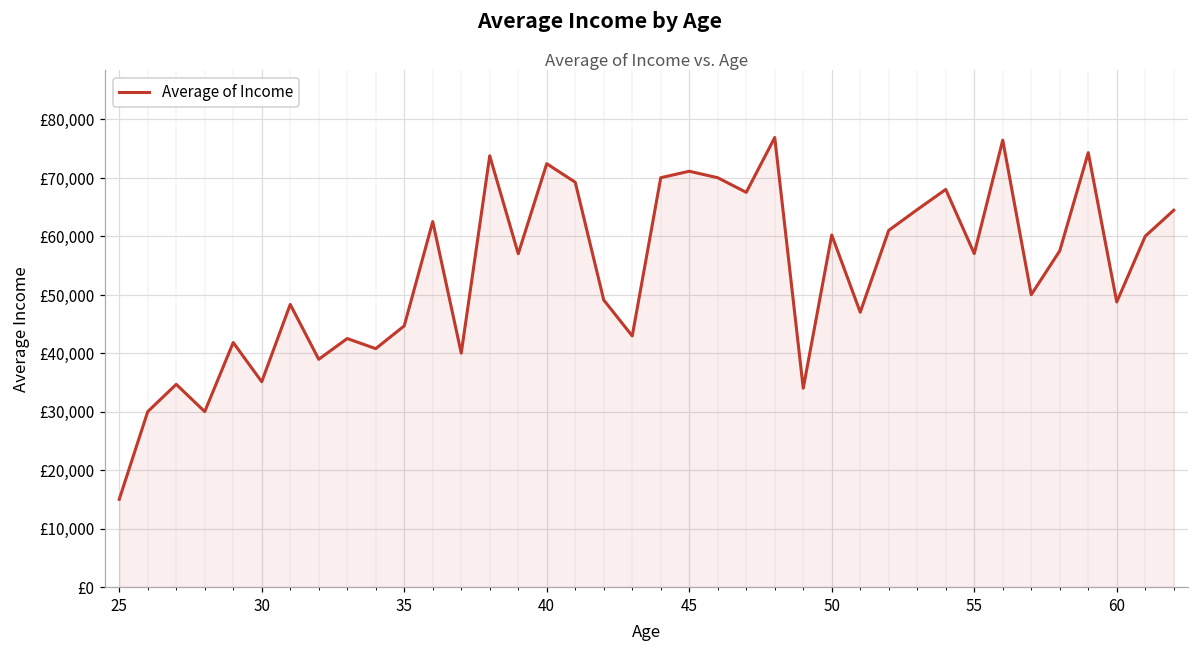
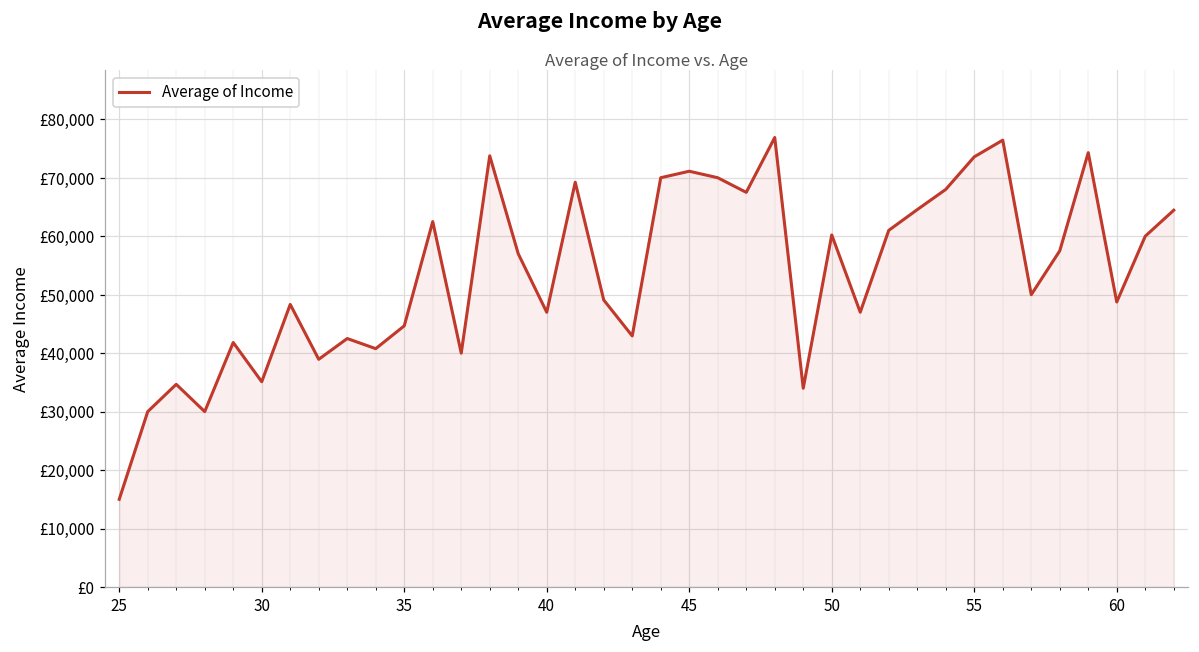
  {
    "25": "£15,000",
    "30": "£35,000",
    "35": "£45,000",
-   "40": "£72,000",
+   "40": "£47,000",
    "45": "£71,000",
    "50": "£60,000",
-   "55": "£57,000",
+   "55": "£74,000",
    "60": "£49,000"
  }
